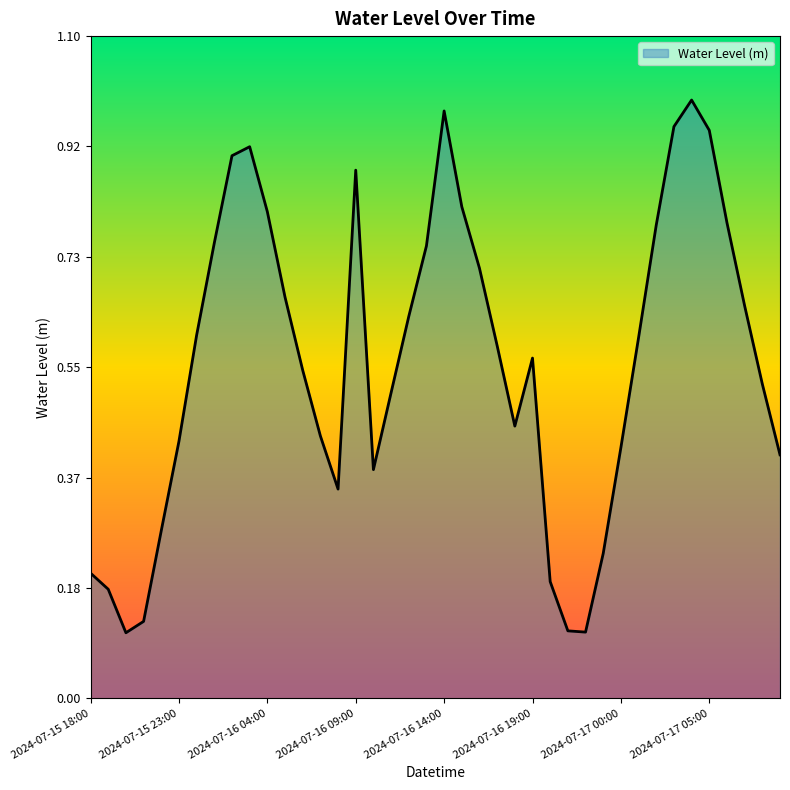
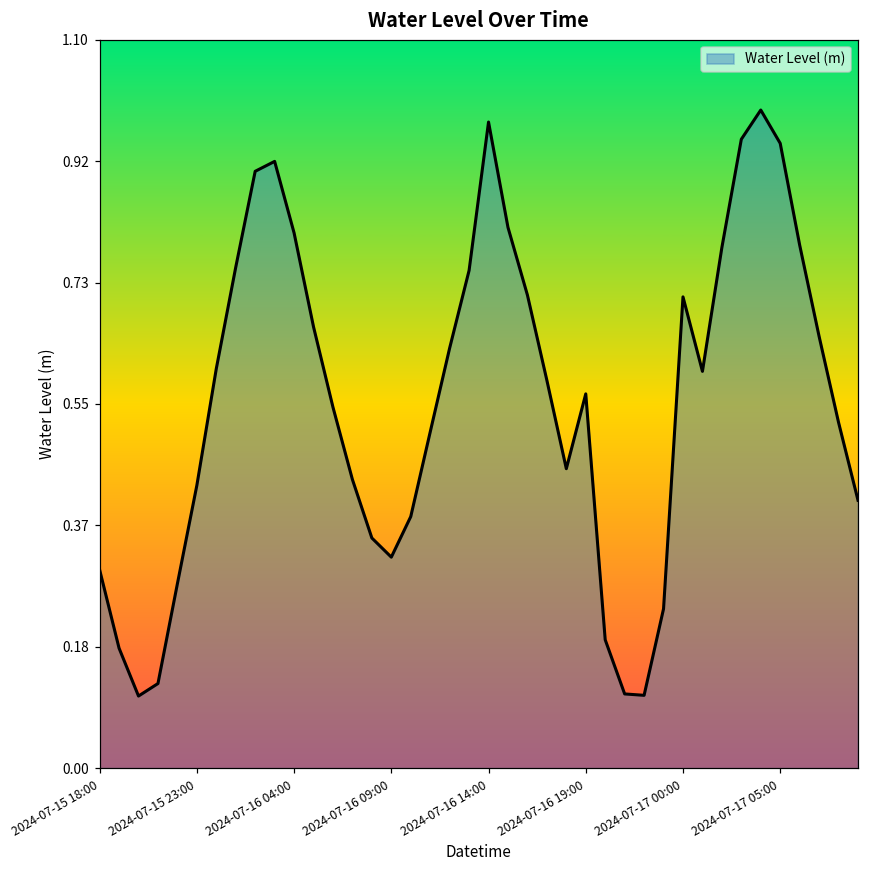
  {
-   "2024-07-15 18:00": 0.21,
+   "2024-07-15 18:00": 0.30,
    "2024-07-15 23:00": 0.43,
    "2024-07-16 04:00": 0.81,
-   "2024-07-16 09:00": 0.88,
+   "2024-07-16 09:00": 0.32,
    "2024-07-16 14:00": 0.98,
    "2024-07-16 19:00": 0.57,
-   "2024-07-17 00:00": 0.42,
+   "2024-07-17 00:00": 0.71,
    "2024-07-17 05:00": 0.94
  }
